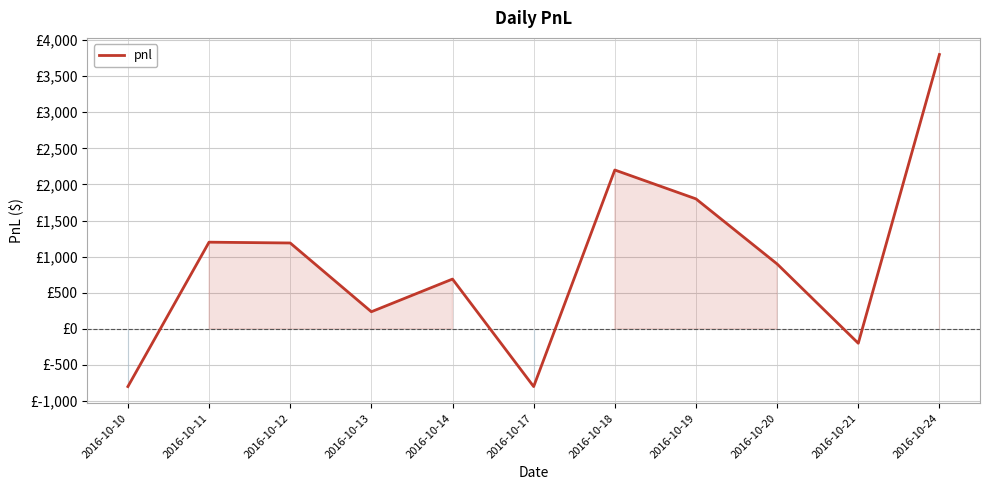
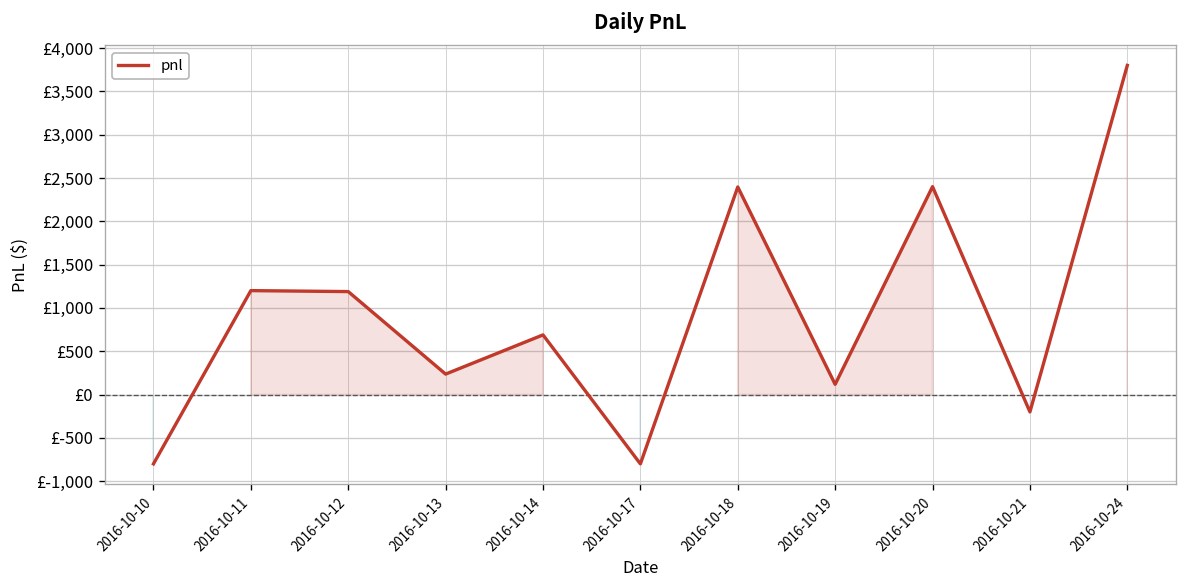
  {
    "2016-10-10": "£-800",
    "2016-10-11": "£1,200",
    "2016-10-12": "£1,200",
    "2016-10-13": "£200",
    "2016-10-14": "£700",
    "2016-10-17": "£-800",
-   "2016-10-18": "£2,200",
-   "2016-10-19": "£1,800",
-   "2016-10-20": "£900",
+   "2016-10-18": "£2,400",
+   "2016-10-19": "£100",
+   "2016-10-20": "£2,400",
    "2016-10-21": "£-200",
    "2016-10-24": "£3,800"
  }
